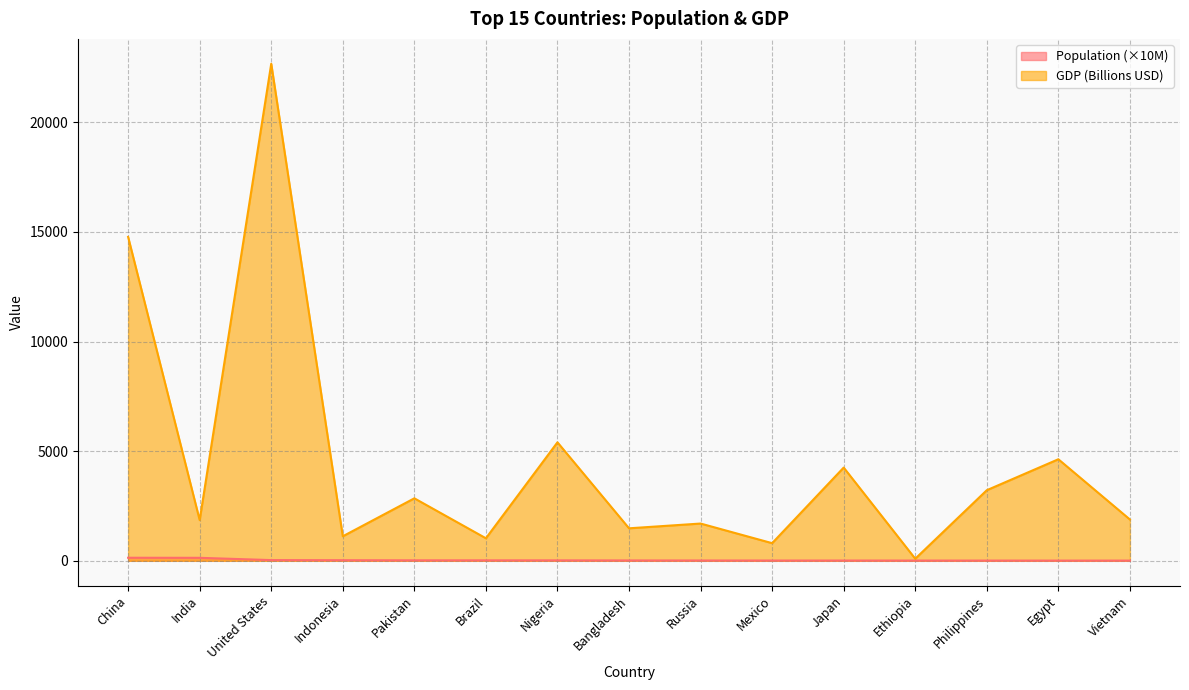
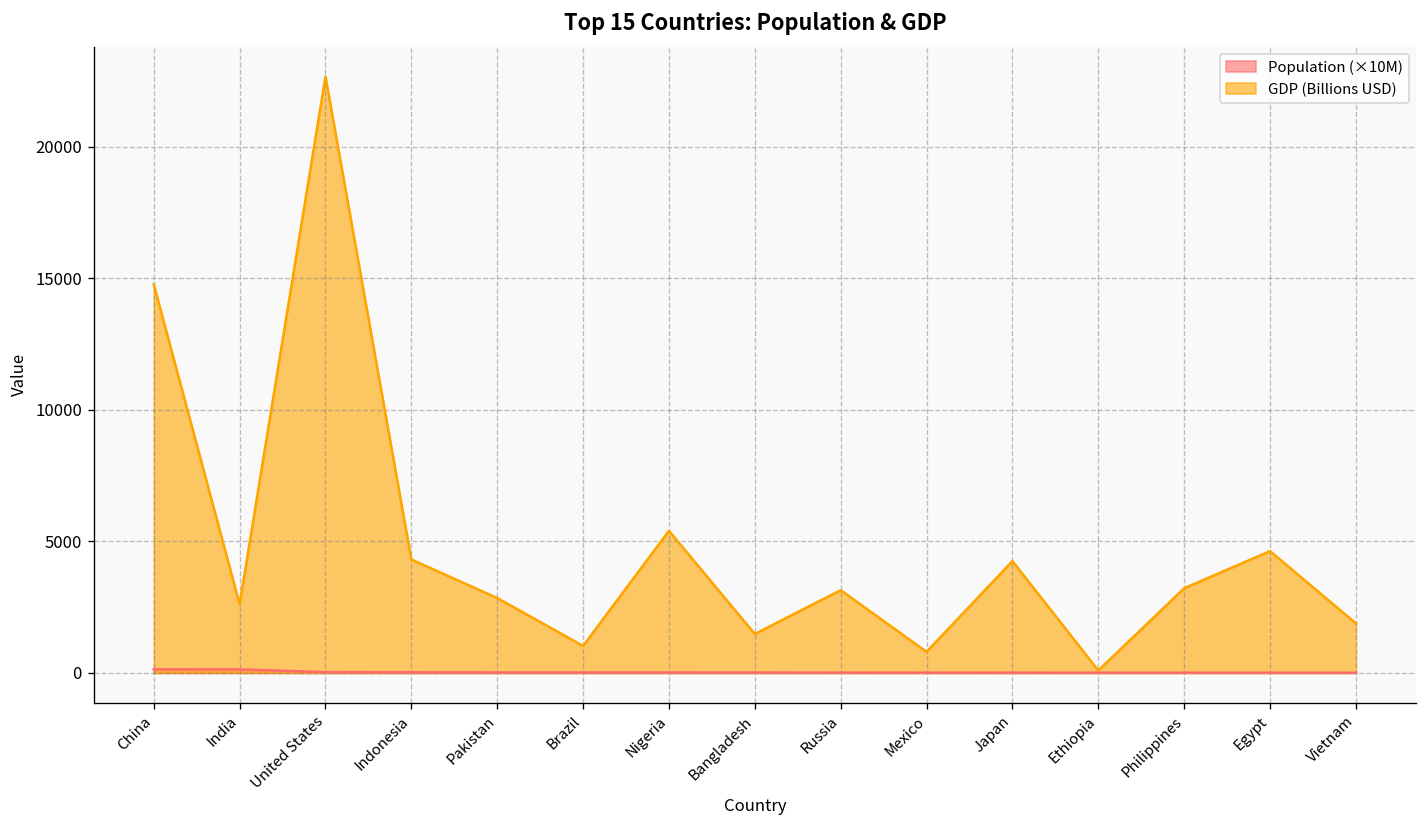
  {
    "Population (×10M)": {
      "China": 100,
      "India": 100,
      "United States": 0,
      "Indonesia": 0,
      "Pakistan": 0,
      "Brazil": 0,
      "Nigeria": 0,
      "Bangladesh": 0,
      "Russia": 0,
      "Mexico": 0,
      "Japan": 0,
      "Philippines": 0,
      "Egypt": 0,
      "Vietnam": 0
    },
    "GDP (Billions USD)": {
      "China": 14800,
-     "India": 1900,
+     "India": 2600,
      "United States": 22700,
-     "Indonesia": 1100,
+     "Indonesia": 4300,
      "Pakistan": 2900,
      "Brazil": 1000,
      "Nigeria": 5400,
      "Bangladesh": 1500,
-     "Russia": 1700,
+     "Russia": 3100,
      "Mexico": 800,
      "Japan": 4300,
      "Philippines": 3200,
      "Egypt": 4600,
      "Vietnam": 1900
    }
  }
